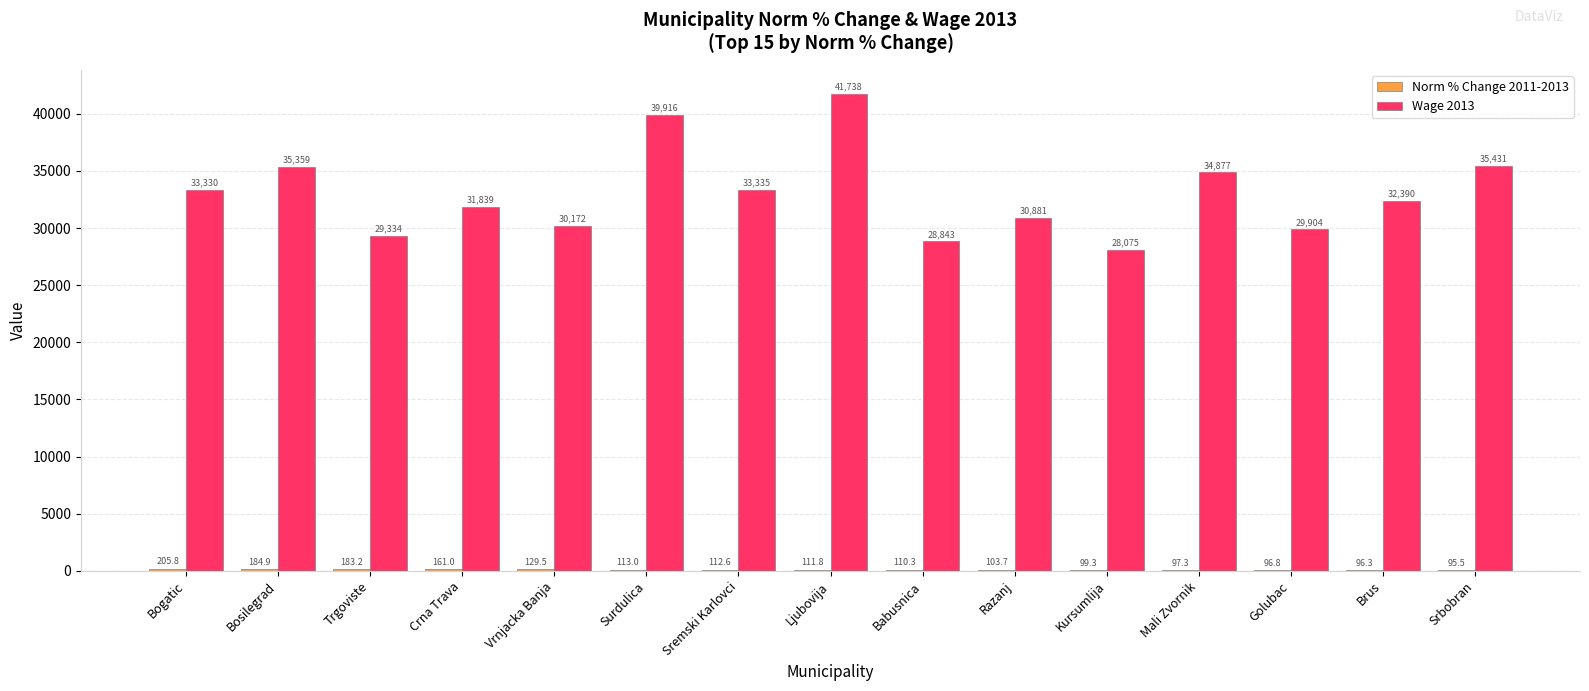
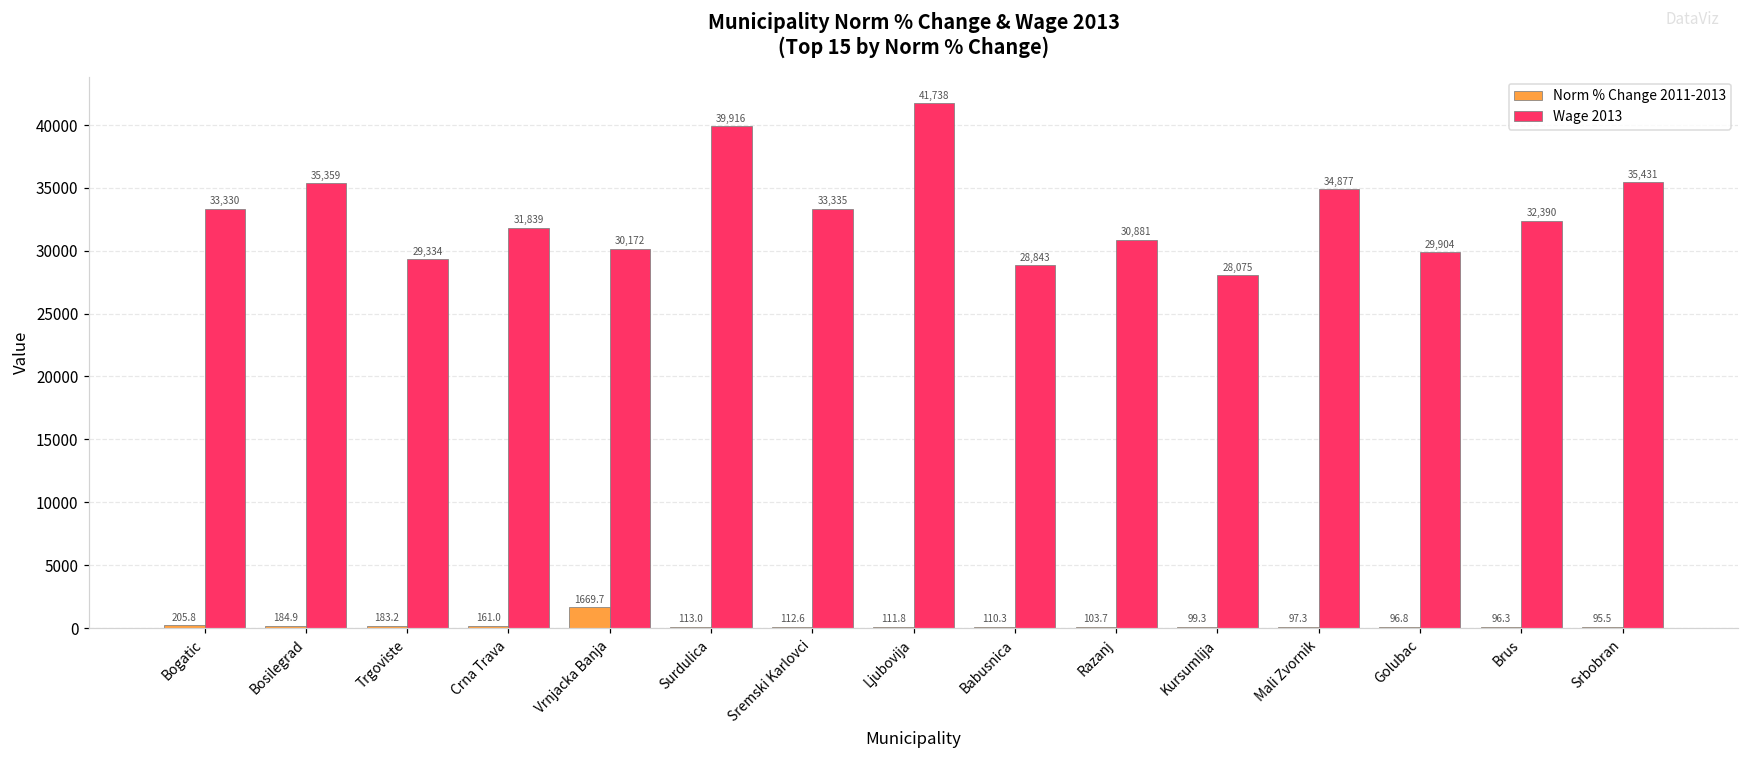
  {
    "Norm % Change 2011-2013": {
      "Bogatic": "205.8",
      "Bosilegrad": "184.9",
      "Trgoviste": "183.2",
      "Crna Trava": "161.0",
-     "Vrnjacka Banja": "129.5",
+     "Vrnjacka Banja": "1669.7",
      "Surdulica": "113.0",
      "Sremski Karlovci": "112.6",
      "Ljubovija": "111.8",
      "Babusnica": "110.3",
      "Razanj": "103.7",
      "Kursumlija": "99.3",
      "Mali Zvornik": "97.3",
      "Golubac": "96.8",
      "Brus": "96.3",
      "Srbobran": "95.5"
    },
    "Wage 2013": {
      "Bogatic": "33,330",
      "Bosilegrad": "35,359",
      "Trgoviste": "29,334",
      "Crna Trava": "31,839",
      "Vrnjacka Banja": "30,172",
      "Surdulica": "39,916",
      "Sremski Karlovci": "33,335",
      "Ljubovija": "41,738",
      "Babusnica": "28,843",
      "Razanj": "30,881",
      "Kursumlija": "28,075",
      "Mali Zvornik": "34,877",
      "Golubac": "29,904",
      "Brus": "32,390",
      "Srbobran": "35,431"
    }
  }
